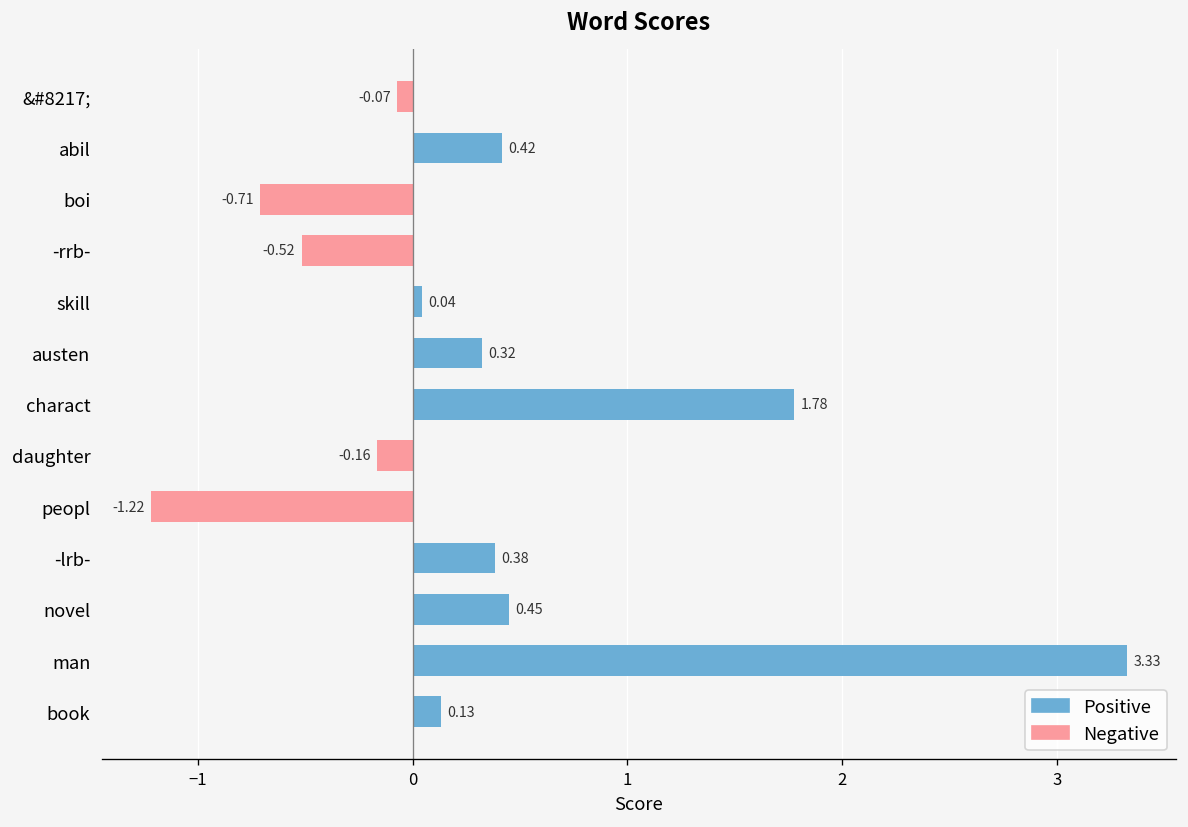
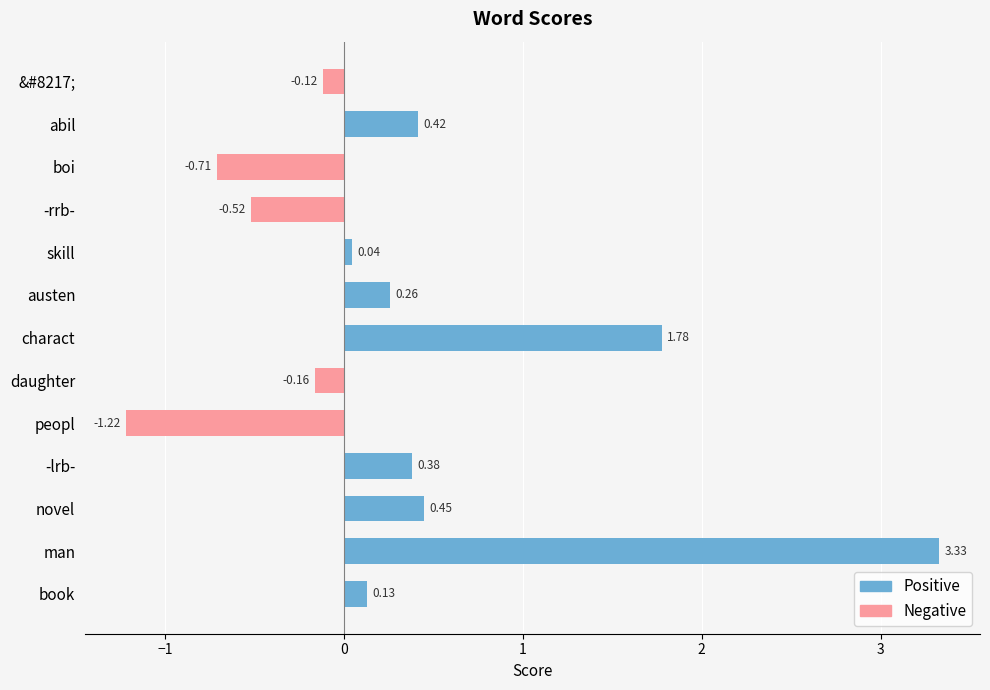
  {
-   "&#8217;": -0.07,
+   "&#8217;": -0.12,
    "abil": 0.42,
    "boi": -0.71,
    "-rrb-": -0.52,
    "skill": 0.04,
-   "austen": 0.32,
+   "austen": 0.26,
    "charact": 1.78,
    "daughter": -0.16,
    "peopl": -1.22,
    "-lrb-": 0.38,
    "novel": 0.45,
    "man": 3.33,
    "book": 0.13
  }
